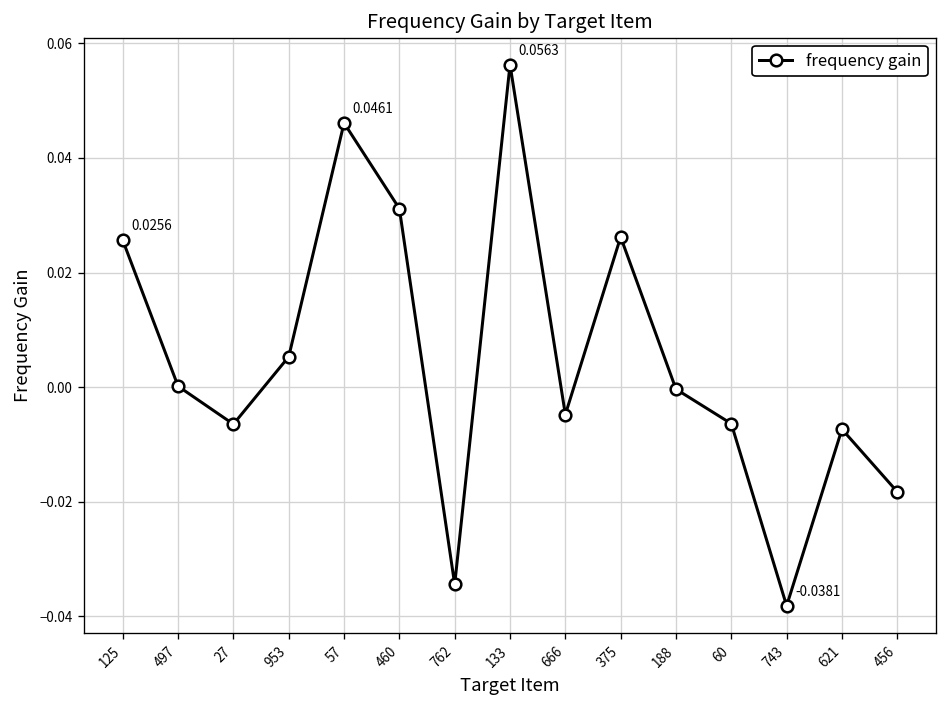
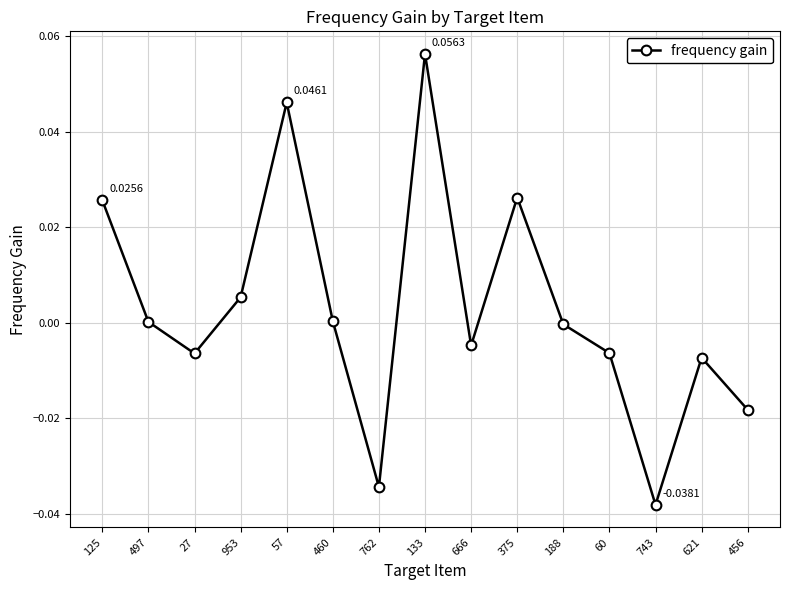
  {
    "497": 0.000,
    "27": -0.006,
    "953": 0.005,
-   "460": 0.031,
+   "460": 0.000,
    "762": -0.034,
    "666": -0.005,
    "375": 0.026,
    "188": 0.000,
    "60": -0.006,
    "621": -0.007,
    "456": -0.018
  }
